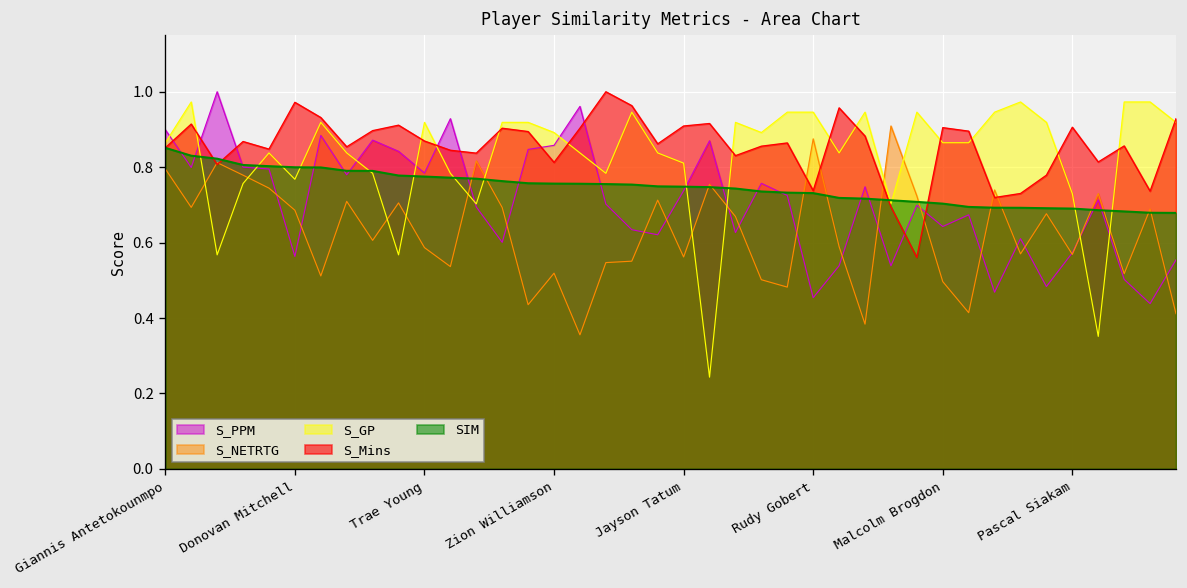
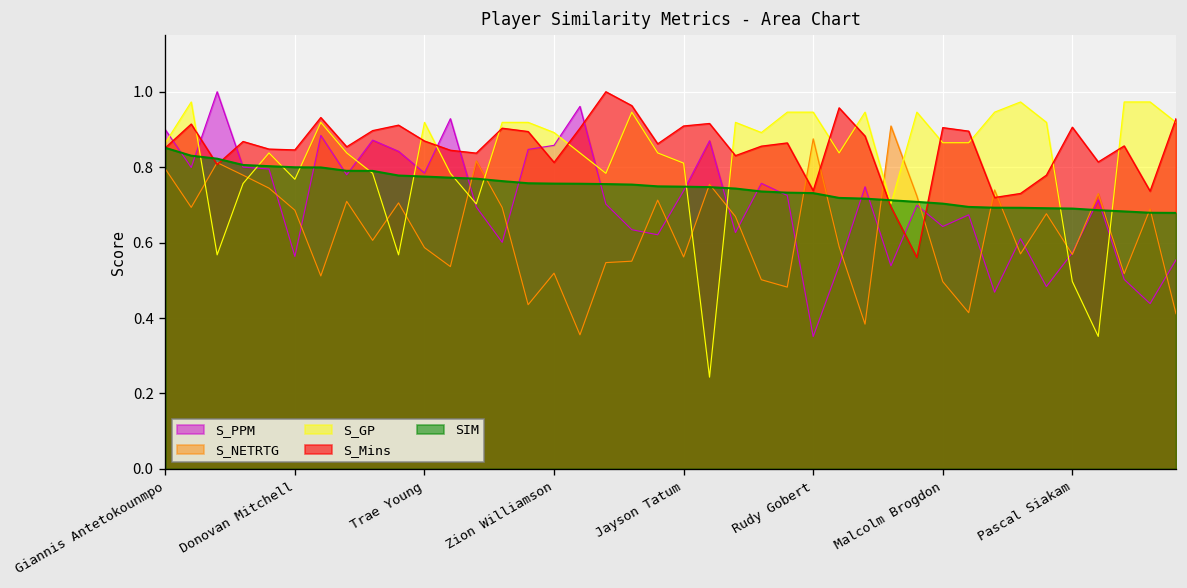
  {
    "S_PPM": {
      "Giannis Antetokounmpo": 0.90,
      "Donovan Mitchell": 0.56,
      "Trae Young": 0.78,
      "Zion Williamson": 0.86,
      "Jayson Tatum": 0.74,
-     "Rudy Gobert": 0.45,
+     "Rudy Gobert": 0.35,
      "Malcolm Brogdon": 0.64
    },
    "S_NETRTG": {
      "Giannis Antetokounmpo": 0.80,
      "Donovan Mitchell": 0.69,
      "Trae Young": 0.59,
      "Zion Williamson": 0.52,
      "Jayson Tatum": 0.56,
      "Rudy Gobert": 0.88,
      "Malcolm Brogdon": 0.50
    },
    "S_GP": {
      "Giannis Antetokounmpo": 0.86,
      "Donovan Mitchell": 0.77,
      "Trae Young": 0.92,
      "Zion Williamson": 0.89,
      "Jayson Tatum": 0.81,
      "Rudy Gobert": 0.95,
      "Malcolm Brogdon": 0.86,
-     "Pascal Siakam": 0.73
+     "Pascal Siakam": 0.50
    },
    "S_Mins": {
-     "Donovan Mitchell": 0.97,
+     "Donovan Mitchell": 0.85,
      "Trae Young": 0.87,
      "Zion Williamson": 0.81,
      "Jayson Tatum": 0.91,
      "Malcolm Brogdon": 0.90,
      "Pascal Siakam": 0.91
    },
    "SIM": {
      "Donovan Mitchell": 0.80,
      "Trae Young": 0.78,
      "Zion Williamson": 0.76,
      "Jayson Tatum": 0.75,
      "Malcolm Brogdon": 0.70,
      "Pascal Siakam": 0.69
    }
  }
